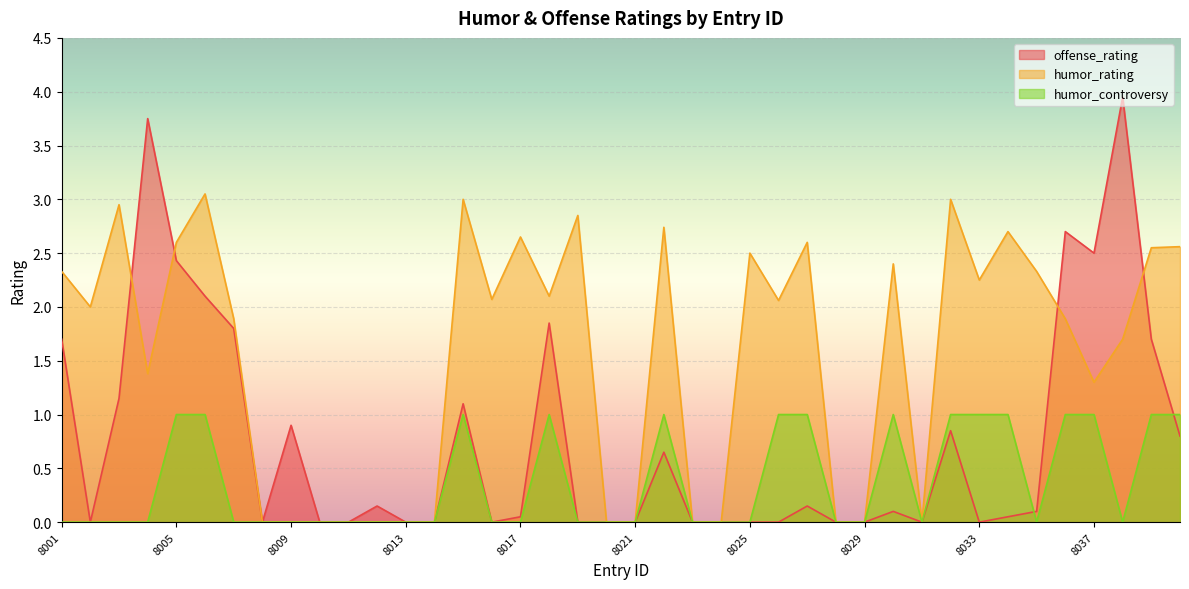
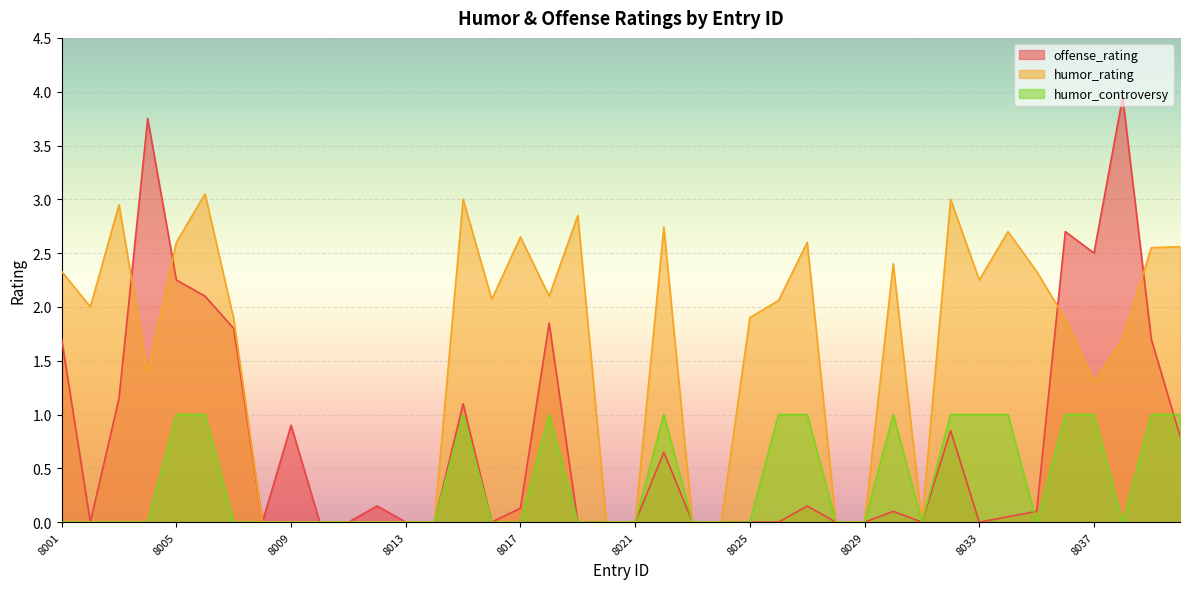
  {
    "offense_rating": {
      "8001": 1.70,
-     "8005": 2.43,
+     "8005": 2.25,
      "8009": 0.90,
-     "8017": 0.05,
+     "8017": 0.13,
      "8033": 0.00,
      "8037": 2.50
    },
    "humor_rating": {
      "8001": 2.33,
      "8005": 2.6,
      "8017": 2.65,
-     "8025": 2.5,
+     "8025": 1.9,
      "8033": 2.25,
      "8037": 1.3
    },
    "humor_controversy": {
      "8001": 0.00,
      "8005": 1.00,
      "8017": 0.00,
      "8033": 1.00,
      "8037": 1.00
    }
  }
